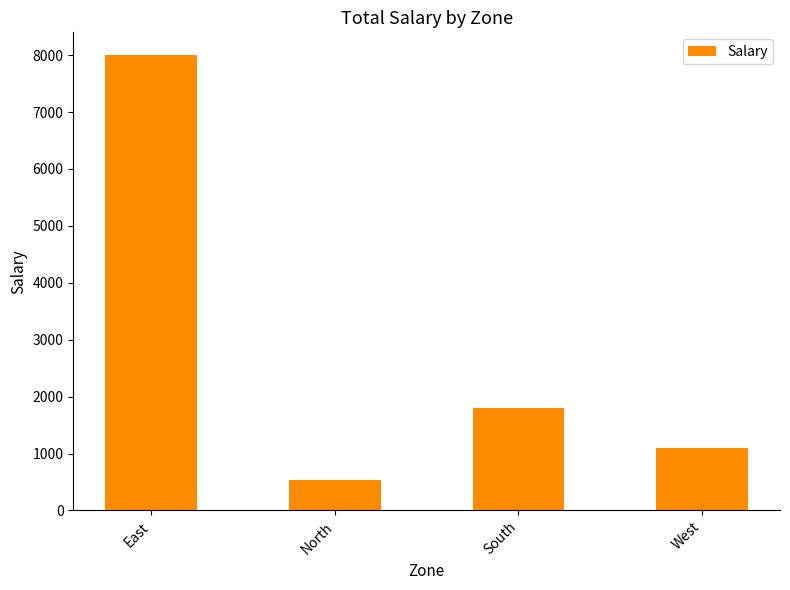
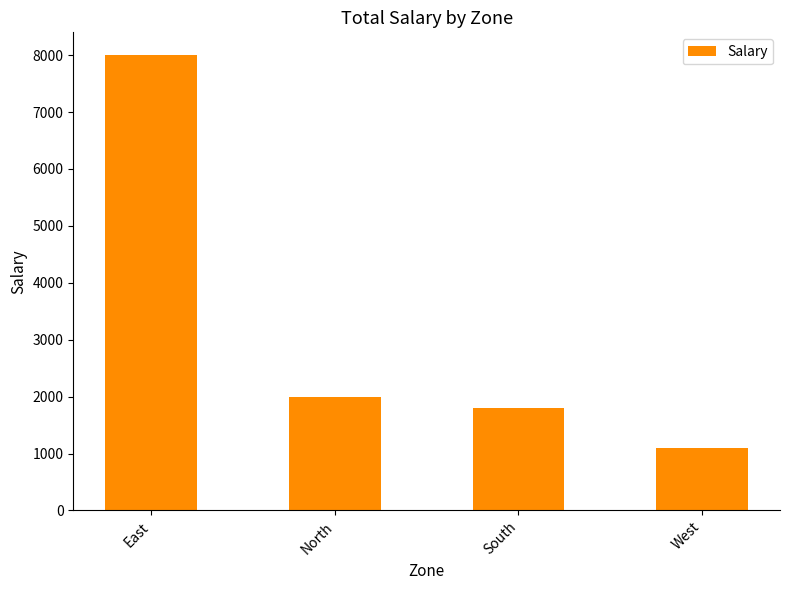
  {
    "East": 8000,
-   "North": 500,
+   "North": 2000,
    "South": 1800,
    "West": 1100
  }
